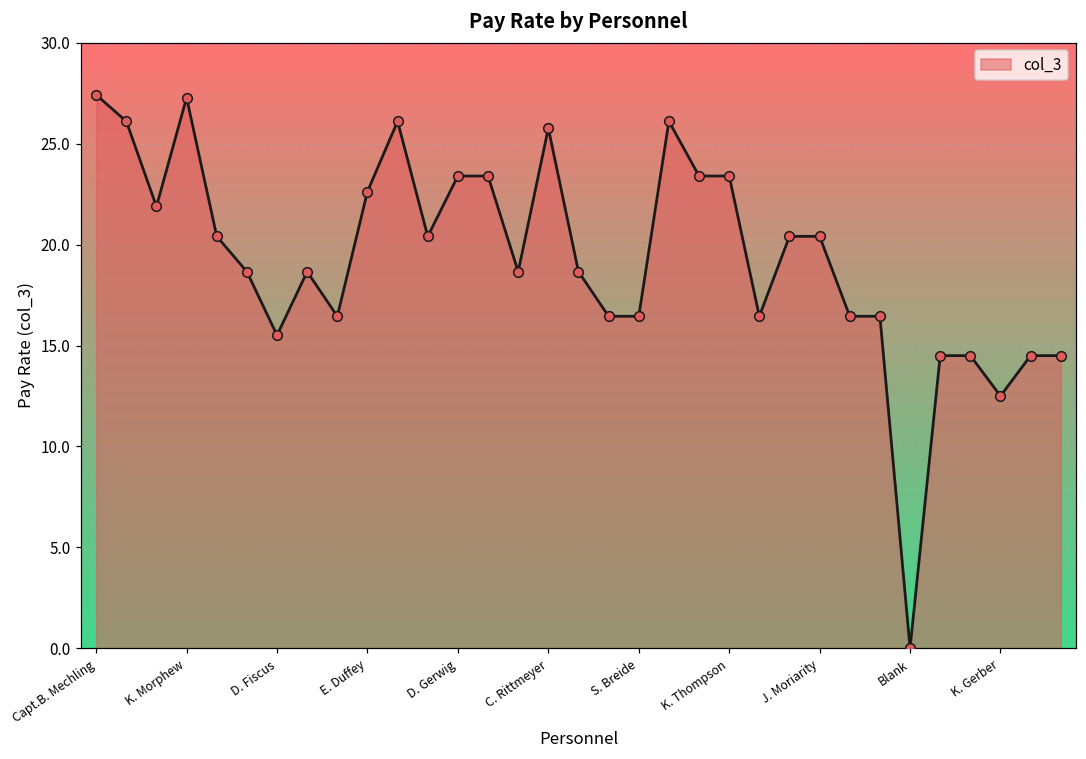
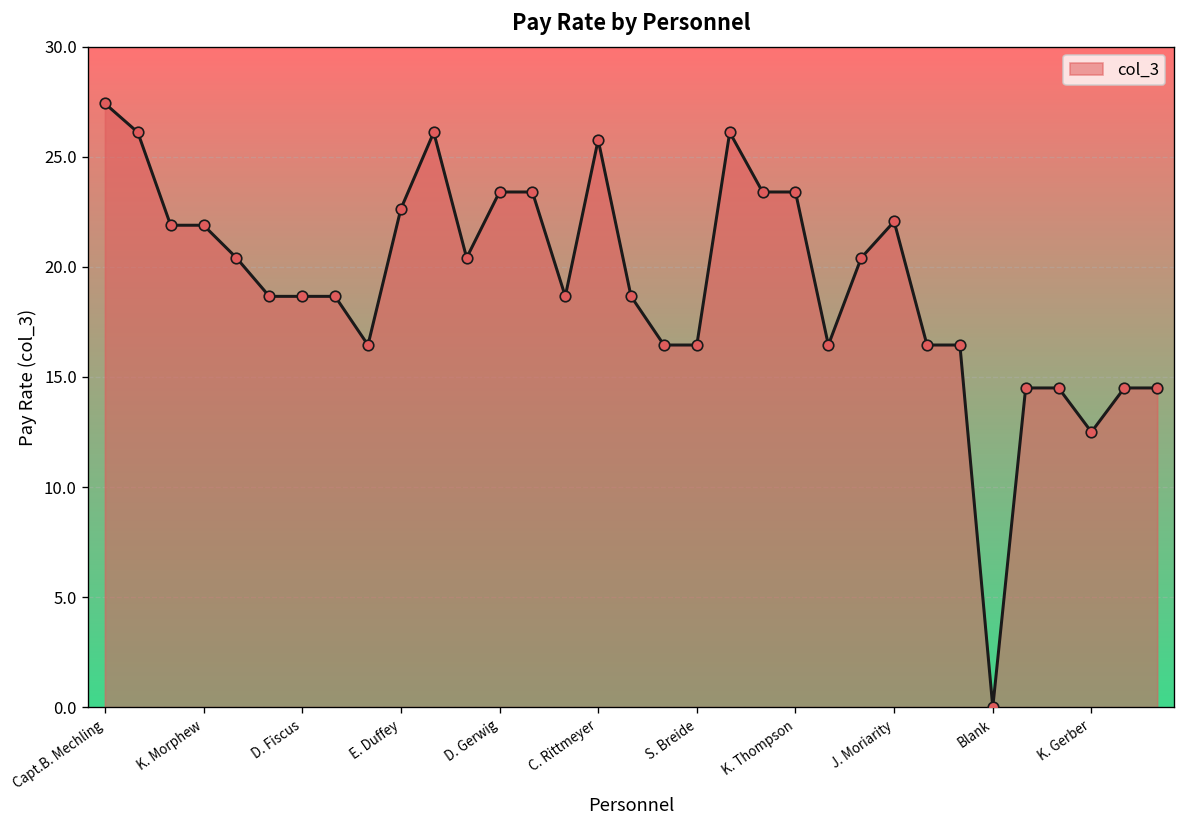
  {
    "Capt.B. Mechling": 27.4,
-   "K. Morphew": 27.3,
-   "D. Fiscus": 15.5,
+   "K. Morphew": 21.9,
+   "D. Fiscus": 18.7,
    "E. Duffey": 22.6,
    "D. Gerwig": 23.4,
    "C. Rittmeyer": 25.8,
    "S. Breide": 16.5,
    "K. Thompson": 23.4,
-   "J. Moriarity": 20.4,
+   "J. Moriarity": 22.1,
    "Blank": 0.0,
    "K. Gerber": 12.5
  }
